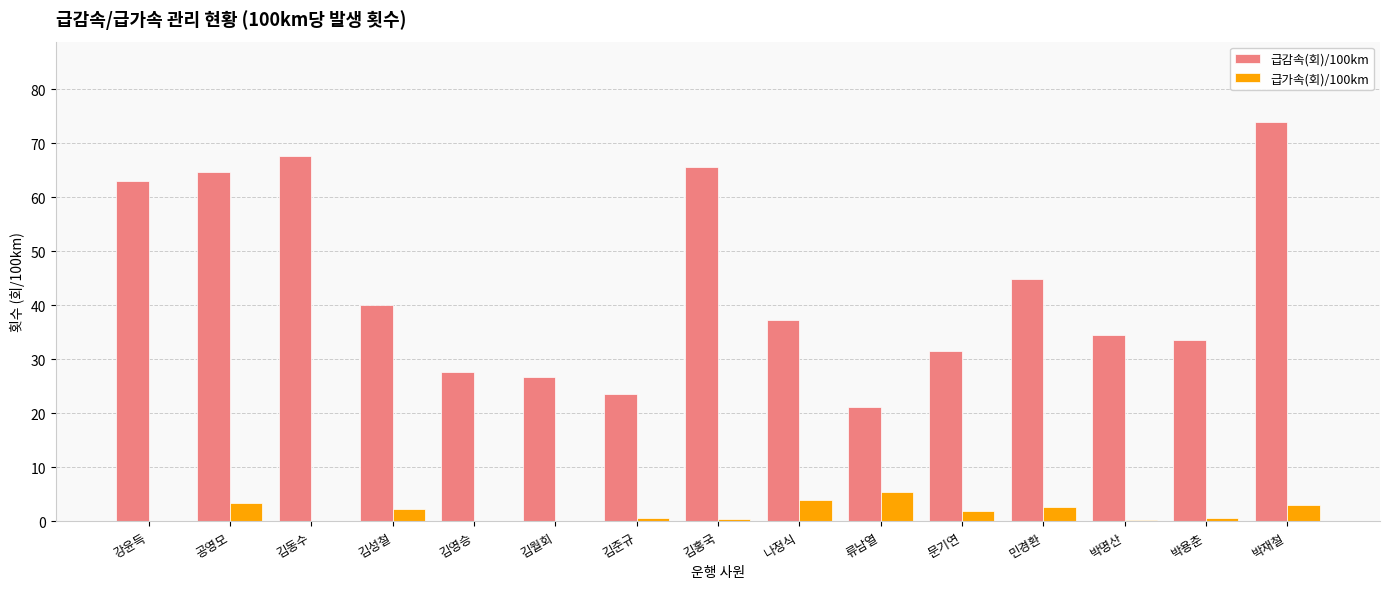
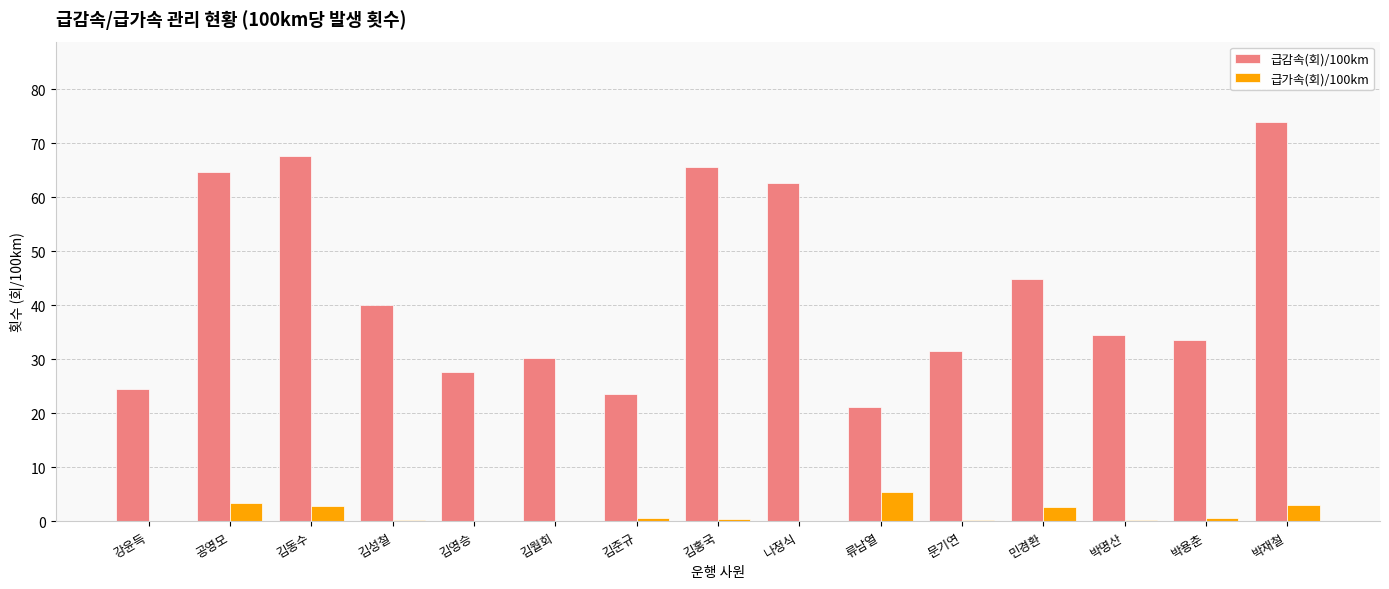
  {
    "급감속(회)/100km": {
-     "강윤득": 63,
+     "강윤득": 25,
      "공영모": 65,
      "김동수": 68,
      "김성철": 40,
      "김영승": 28,
-     "김월회": 27,
+     "김월회": 30,
      "김준규": 24,
      "김홍국": 66,
-     "나정식": 37,
+     "나정식": 63,
      "류남열": 21,
      "문기연": 32,
      "민경환": 45,
      "박명산": 34,
      "박용춘": 34,
      "박재철": 74
    },
    "급가속(회)/100km": {
      "공영모": 3,
-     "김동수": 0,
-     "김성철": 2,
+     "김동수": 3,
+     "김성철": 0,
      "김월회": 0,
      "김준규": 1,
-     "나정식": 4,
+     "나정식": 0,
      "류남열": 5,
-     "문기연": 2,
+     "문기연": 0,
      "민경환": 3,
      "박용춘": 1,
      "박재철": 3
    }
  }
